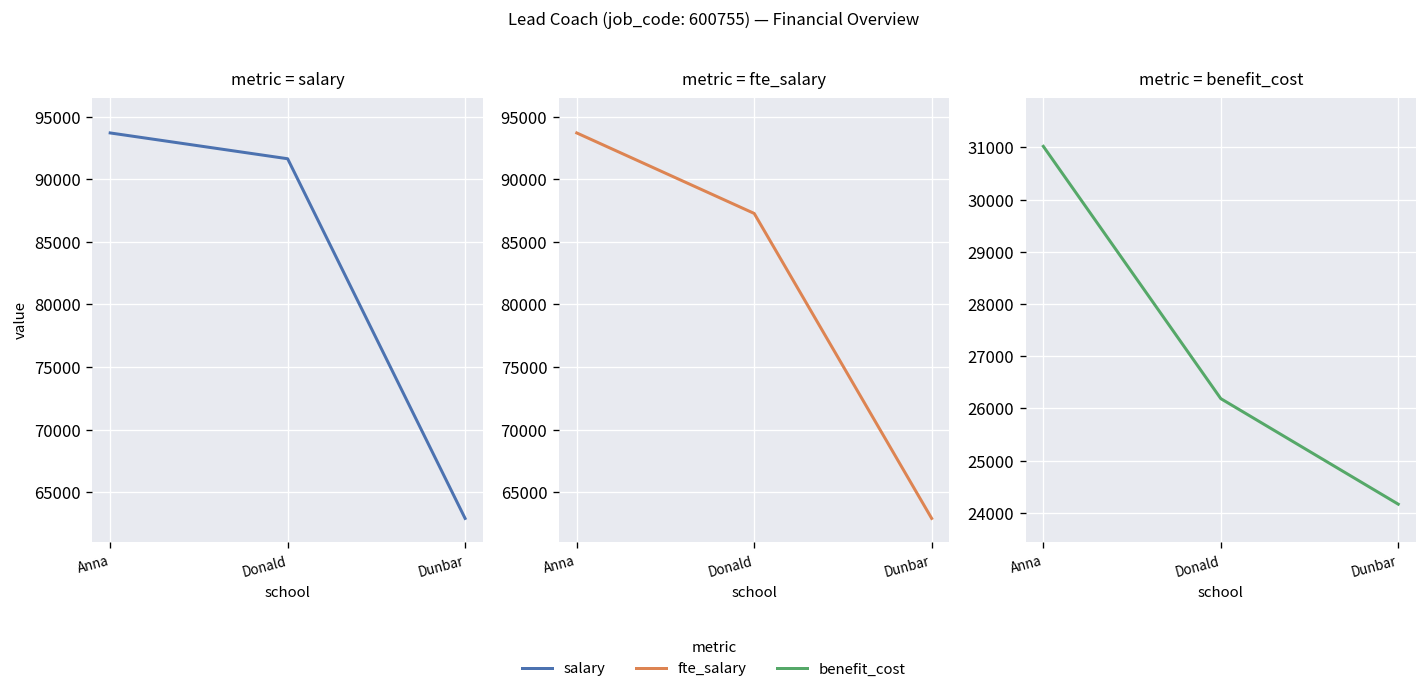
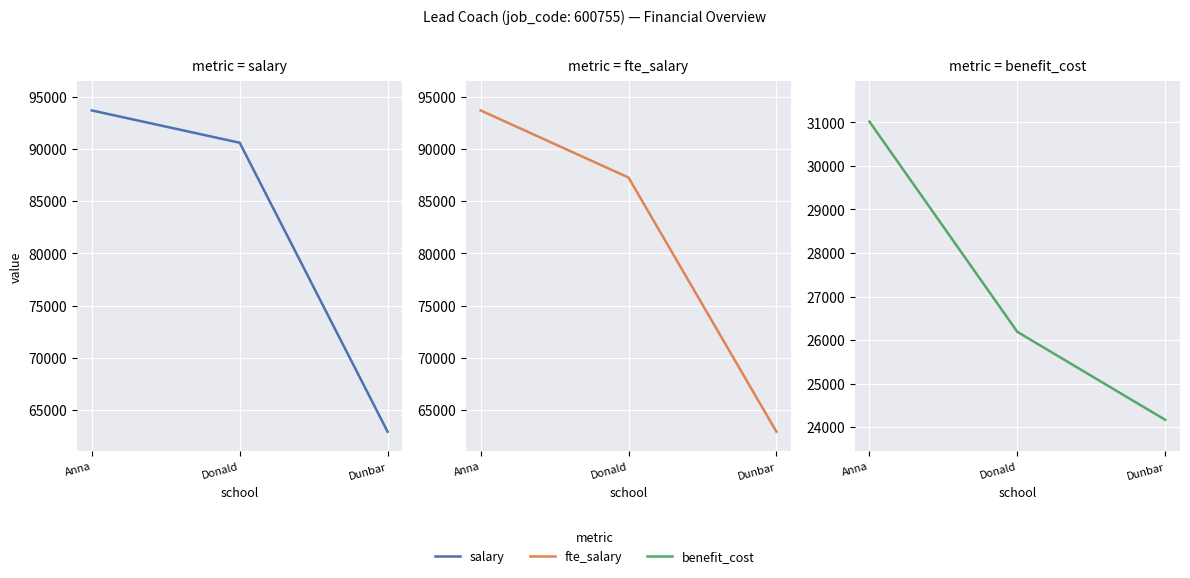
  {
    "metric = salary": {
      "Anna": 93700,
-     "Donald": 91600,
+     "Donald": 90600,
      "Dunbar": 62900
    },
    "metric = fte_salary": {
      "Anna": 93700,
      "Donald": 87300,
      "Dunbar": 62900
    },
    "metric = benefit_cost": {
      "Anna": 31000,
      "Donald": 26200,
      "Dunbar": 24200
    }
  }
